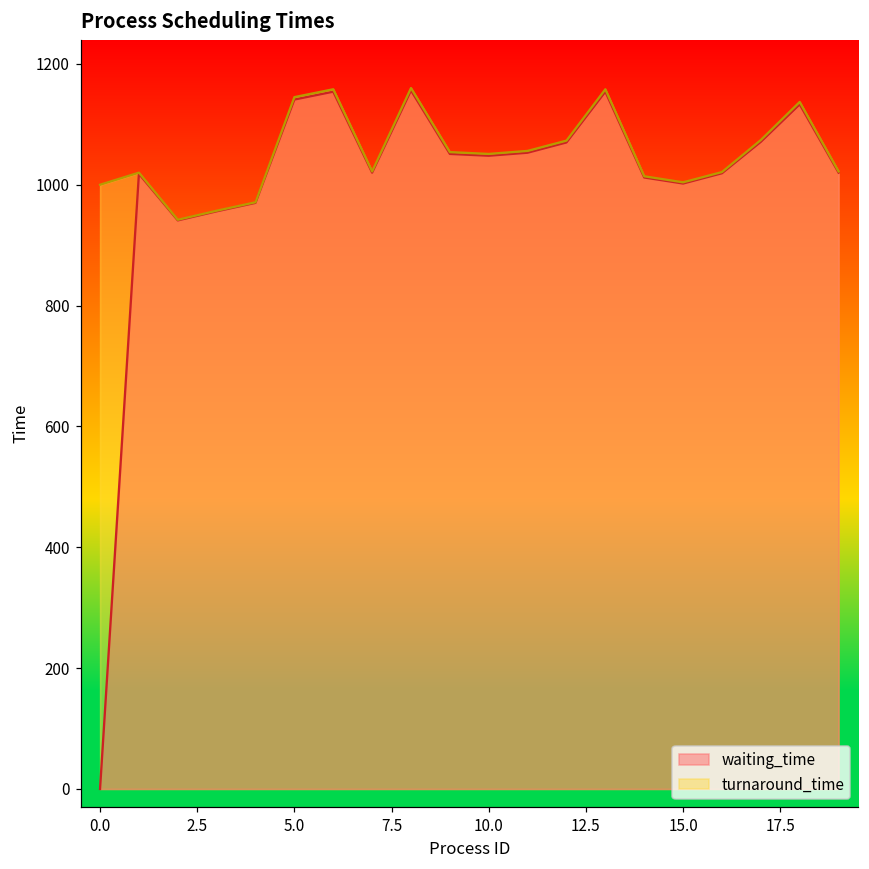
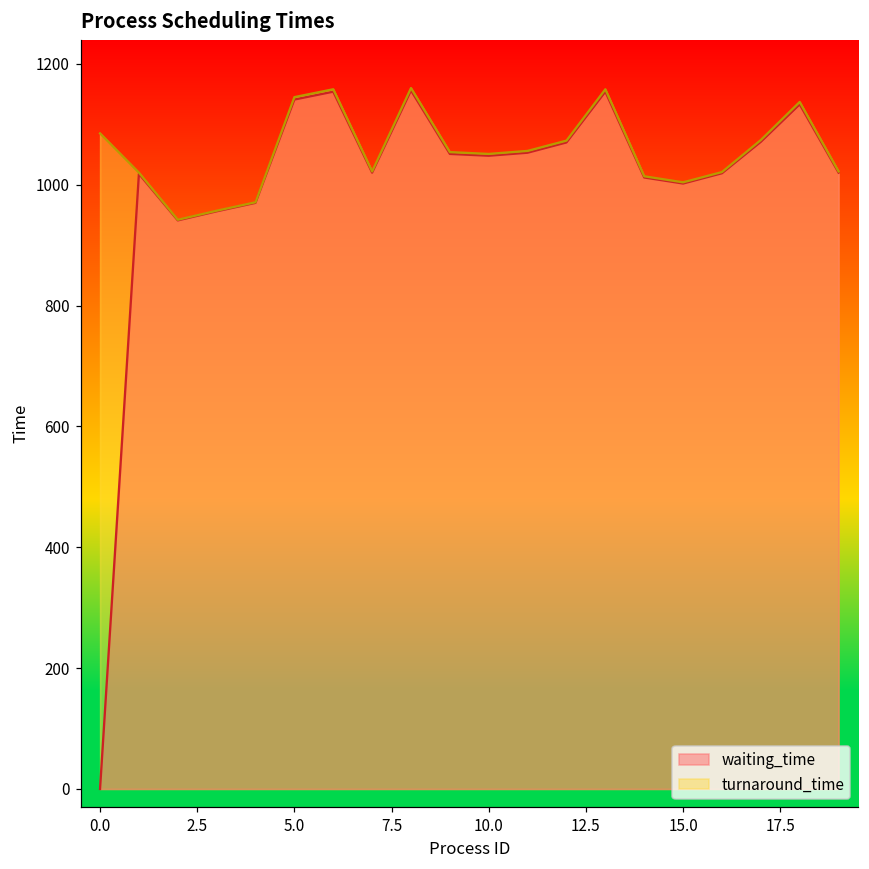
  {
    "waiting_time": {
      "0.0": 0
    },
    "turnaround_time": {
-     "0.0": 1000
+     "0.0": 1090
    }
  }
